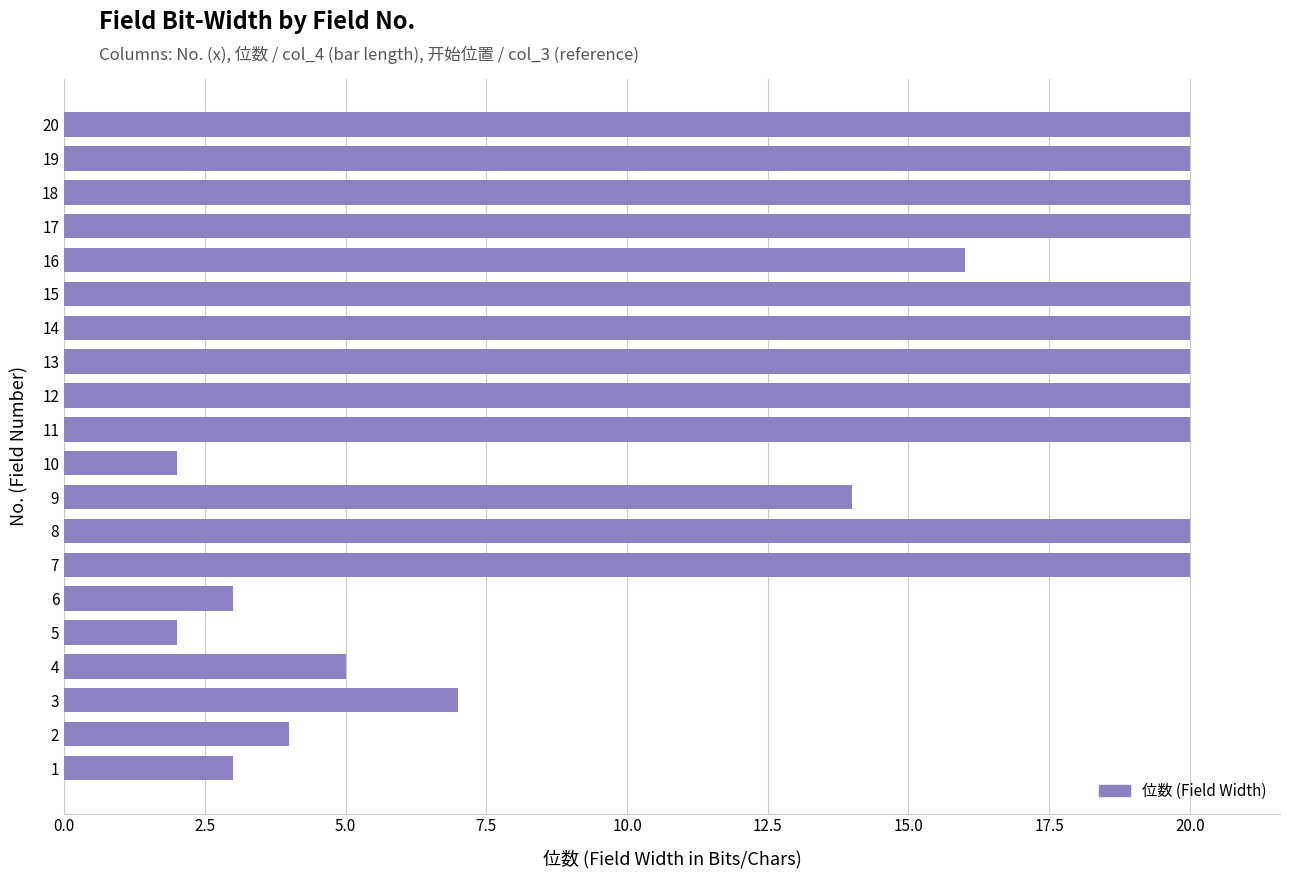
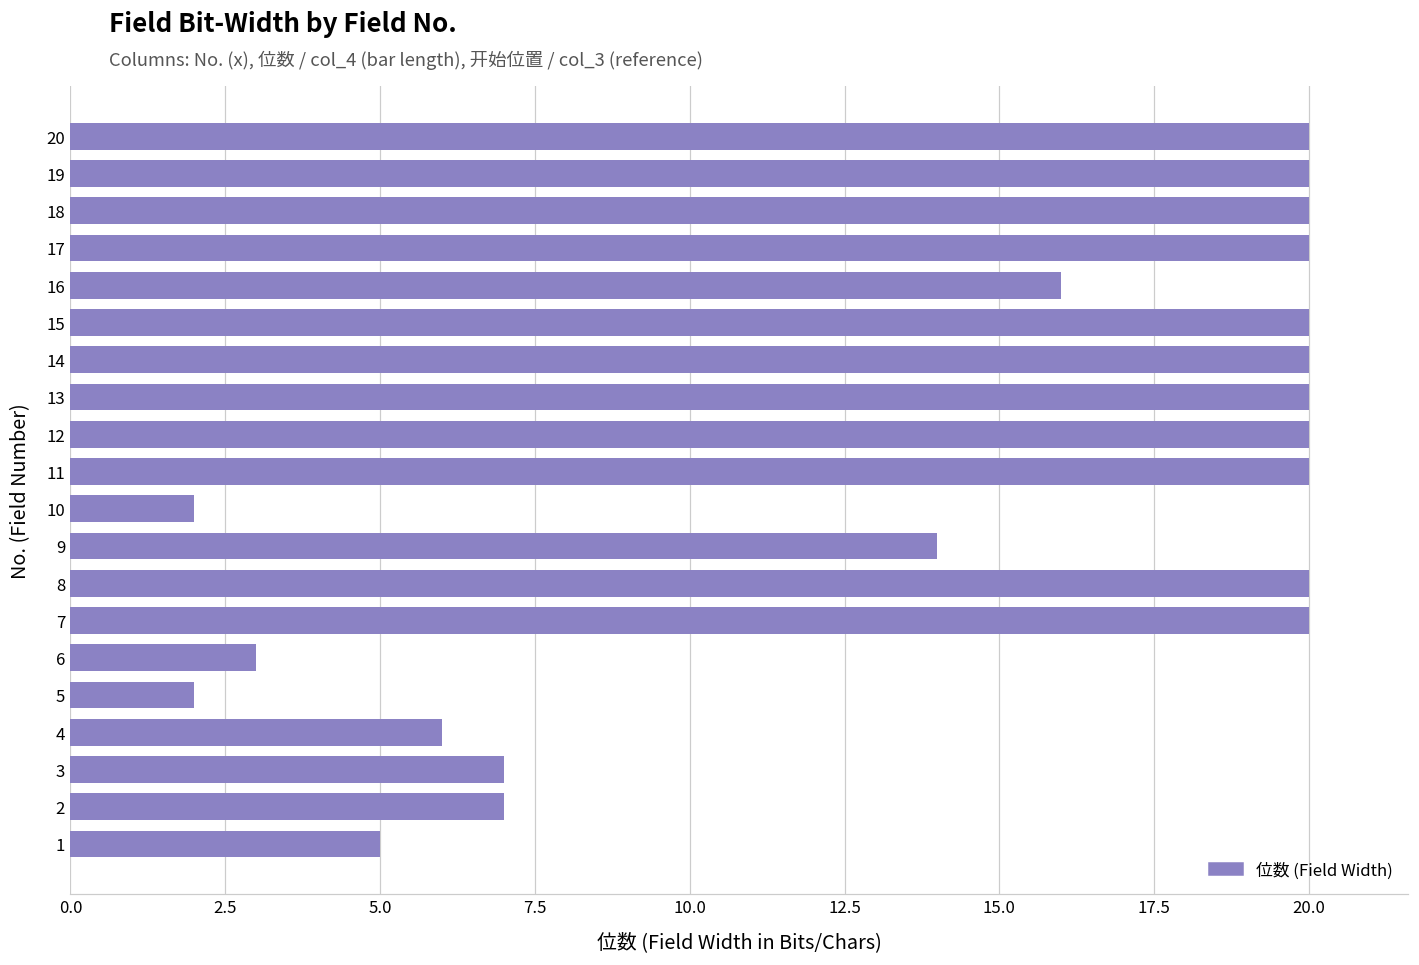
  {
    "20": 20,
    "19": 20,
    "18": 20,
    "17": 20,
    "16": 16,
    "15": 20,
    "14": 20,
    "13": 20,
    "12": 20,
    "11": 20,
    "10": 2,
    "9": 14,
    "8": 20,
    "7": 20,
    "6": 3,
    "5": 2,
-   "4": 5,
+   "4": 6,
    "3": 7,
-   "2": 4,
-   "1": 3
+   "2": 7,
+   "1": 5
  }
